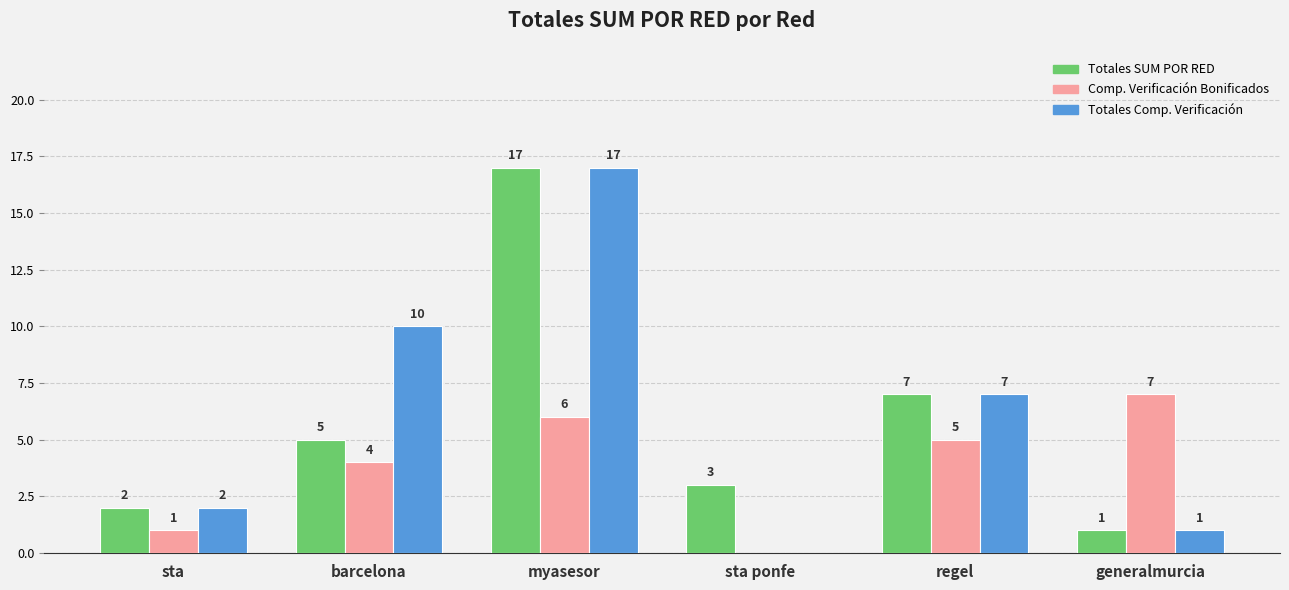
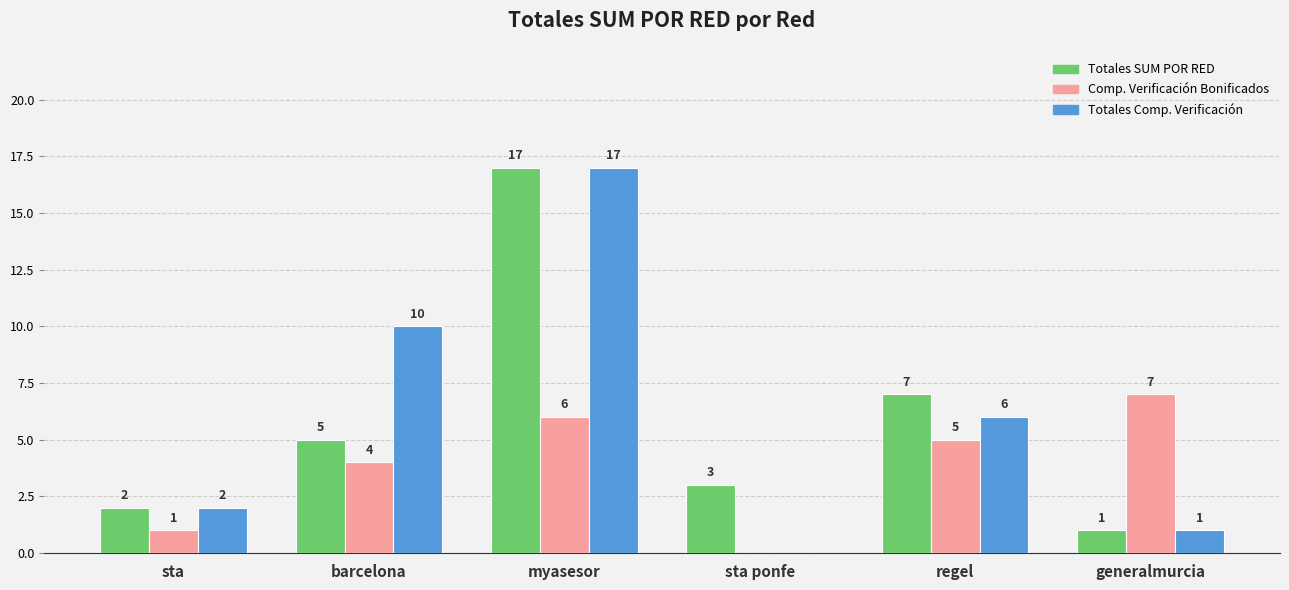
  {
    "Totales SUM POR RED": {
      "sta": 2,
      "barcelona": 5,
      "myasesor": 17,
      "sta ponfe": 3,
      "regel": 7,
      "generalmurcia": 1
    },
    "Comp. Verificación Bonificados": {
      "sta": 1,
      "barcelona": 4,
      "myasesor": 6,
      "regel": 5,
      "generalmurcia": 7
    },
    "Totales Comp. Verificación": {
      "sta": 2,
      "barcelona": 10,
      "myasesor": 17,
-     "regel": 7,
+     "regel": 6,
      "generalmurcia": 1
    }
  }
